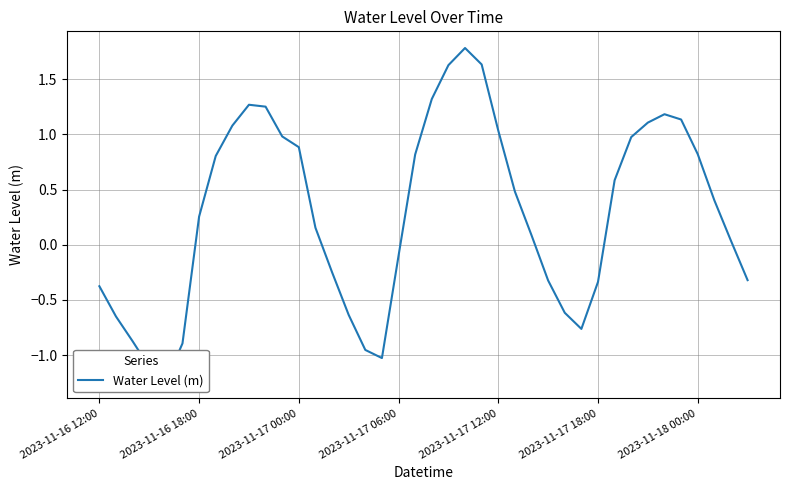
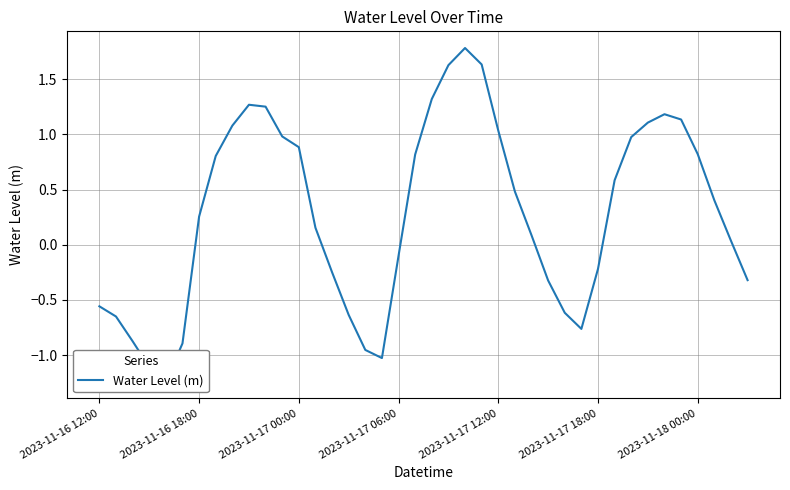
  {
-   "2023-11-16 12:00": -0.38,
+   "2023-11-16 12:00": -0.56,
    "2023-11-16 18:00": 0.26,
    "2023-11-17 00:00": 0.88,
    "2023-11-17 06:00": -0.10,
    "2023-11-17 12:00": 1.03,
-   "2023-11-17 18:00": -0.34,
+   "2023-11-17 18:00": -0.22,
    "2023-11-18 00:00": 0.82
  }
